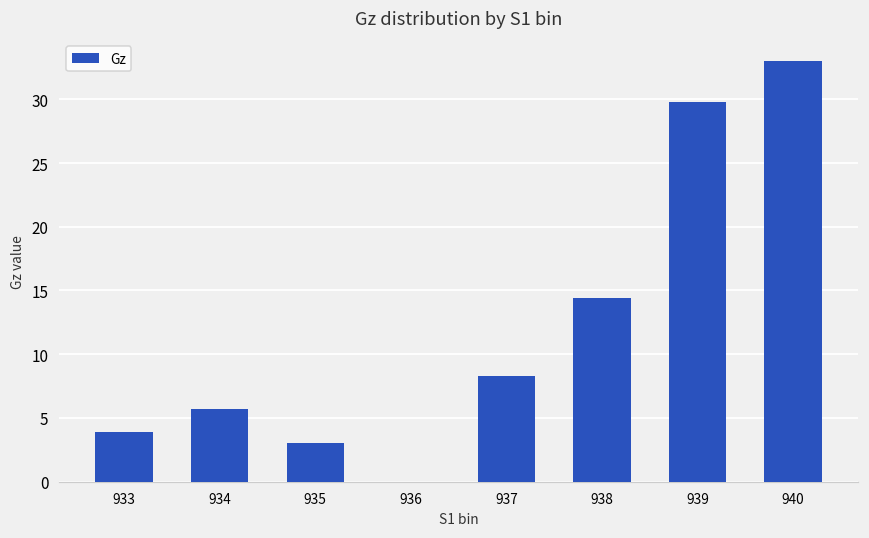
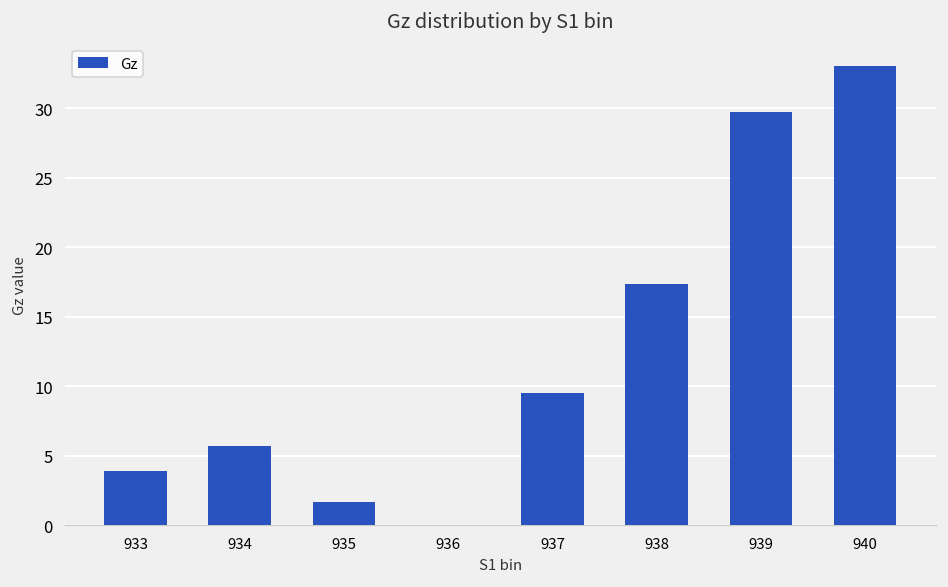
  {
    "933": 3.9,
    "934": 5.7,
-   "935": 3.0,
+   "935": 1.7,
    "936": 0.0,
-   "937": 8.3,
-   "938": 14.4,
+   "937": 9.5,
+   "938": 17.4,
    "939": 29.8,
    "940": 33.0
  }
